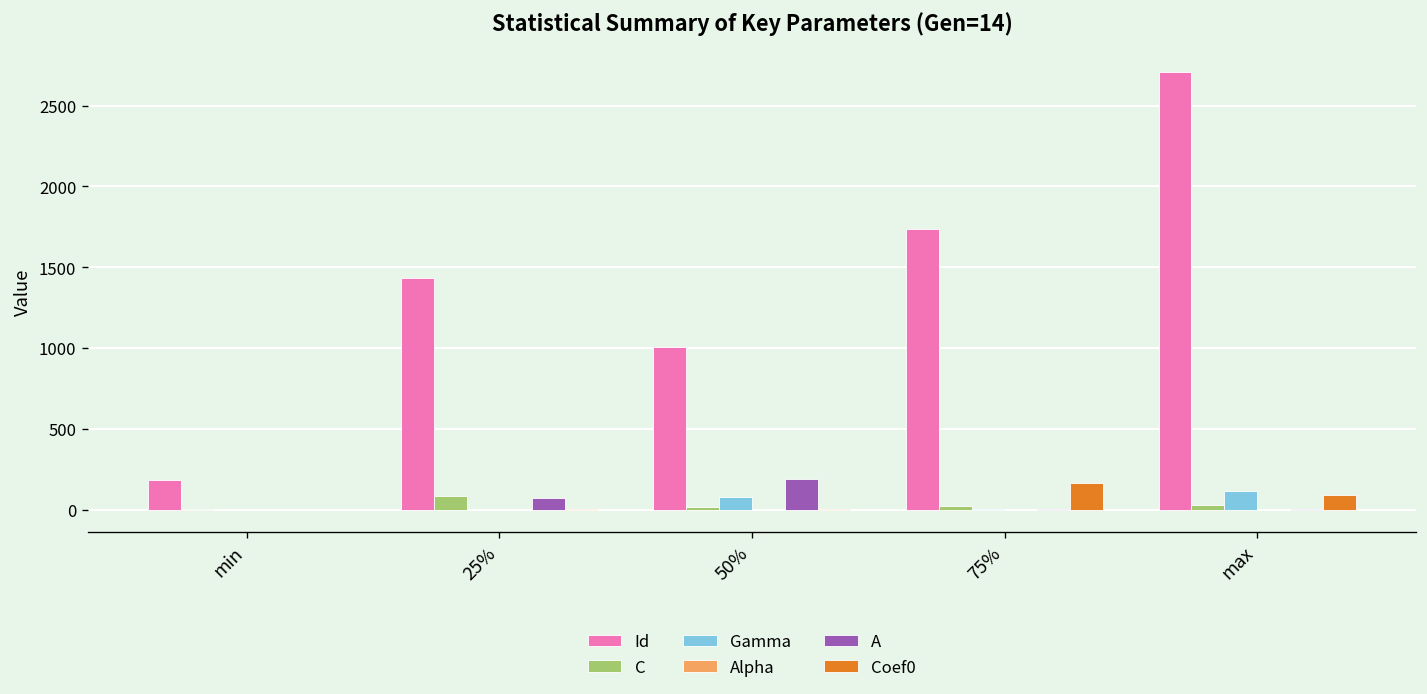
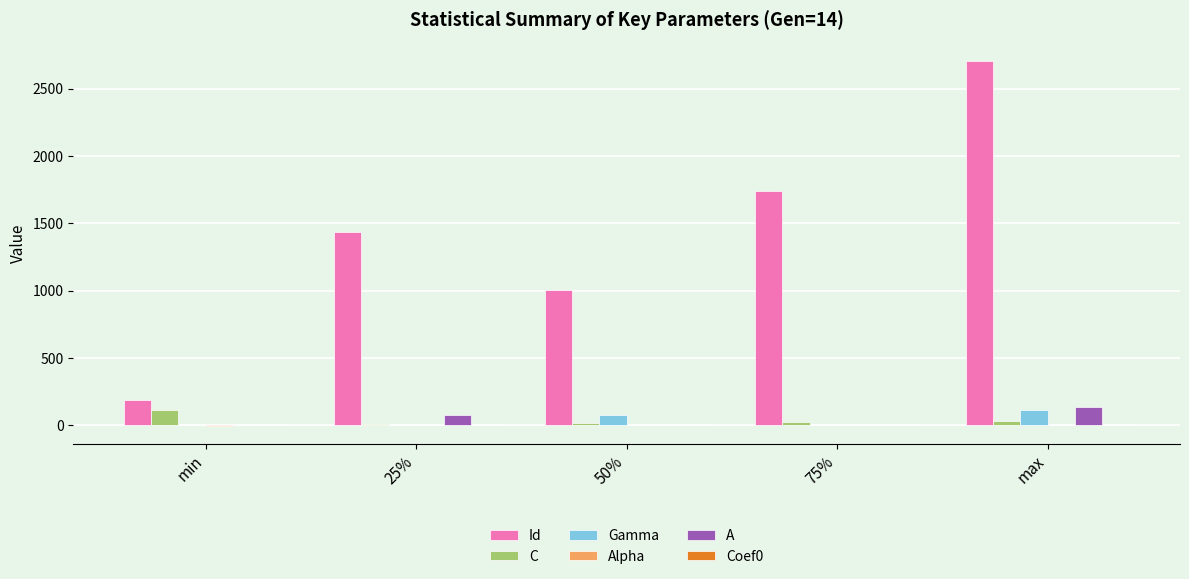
  {
    "Id": {
      "min": 190,
      "25%": 1440,
      "50%": 1010,
      "75%": 1740,
      "max": 2710
    },
    "C": {
-     "min": 0,
-     "25%": 90,
+     "min": 110,
+     "25%": 10,
      "75%": 20,
      "max": 30
    },
    "Gamma": {
      "50%": 80,
      "max": 110
    },
    "A": {
      "25%": 80,
-     "50%": 190,
-     "max": 0
+     "50%": 0,
+     "max": 130
    },
    "Coef0": {
-     "75%": 160,
-     "max": 90
+     "75%": 0,
+     "max": 0
    }
  }
